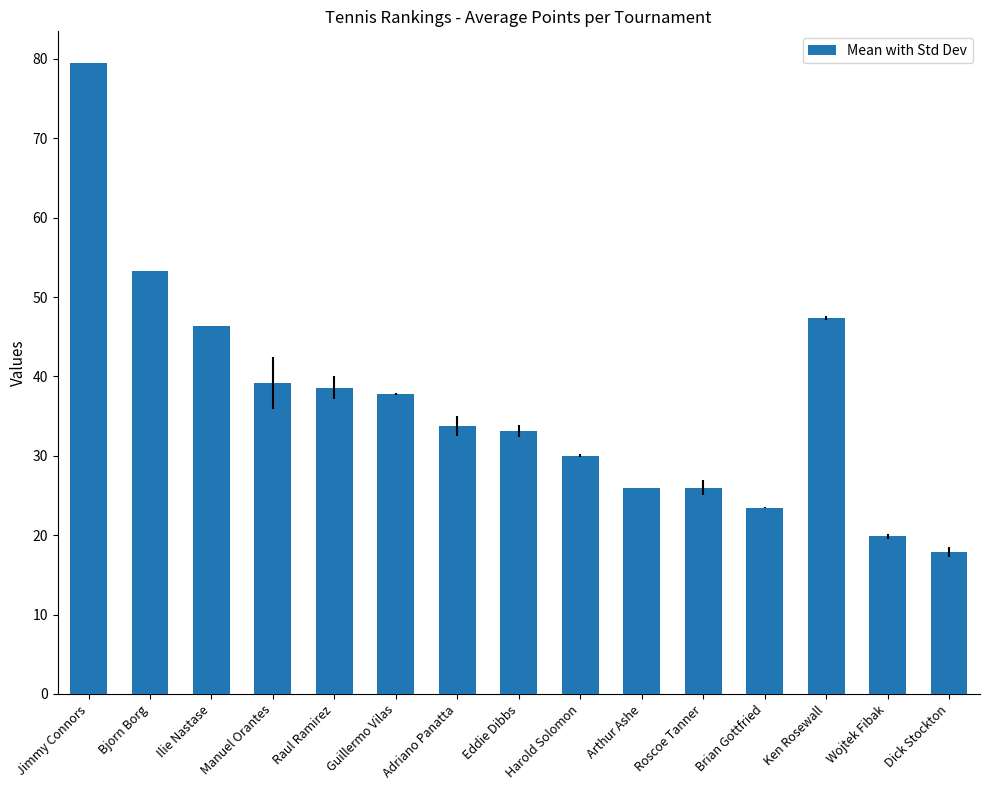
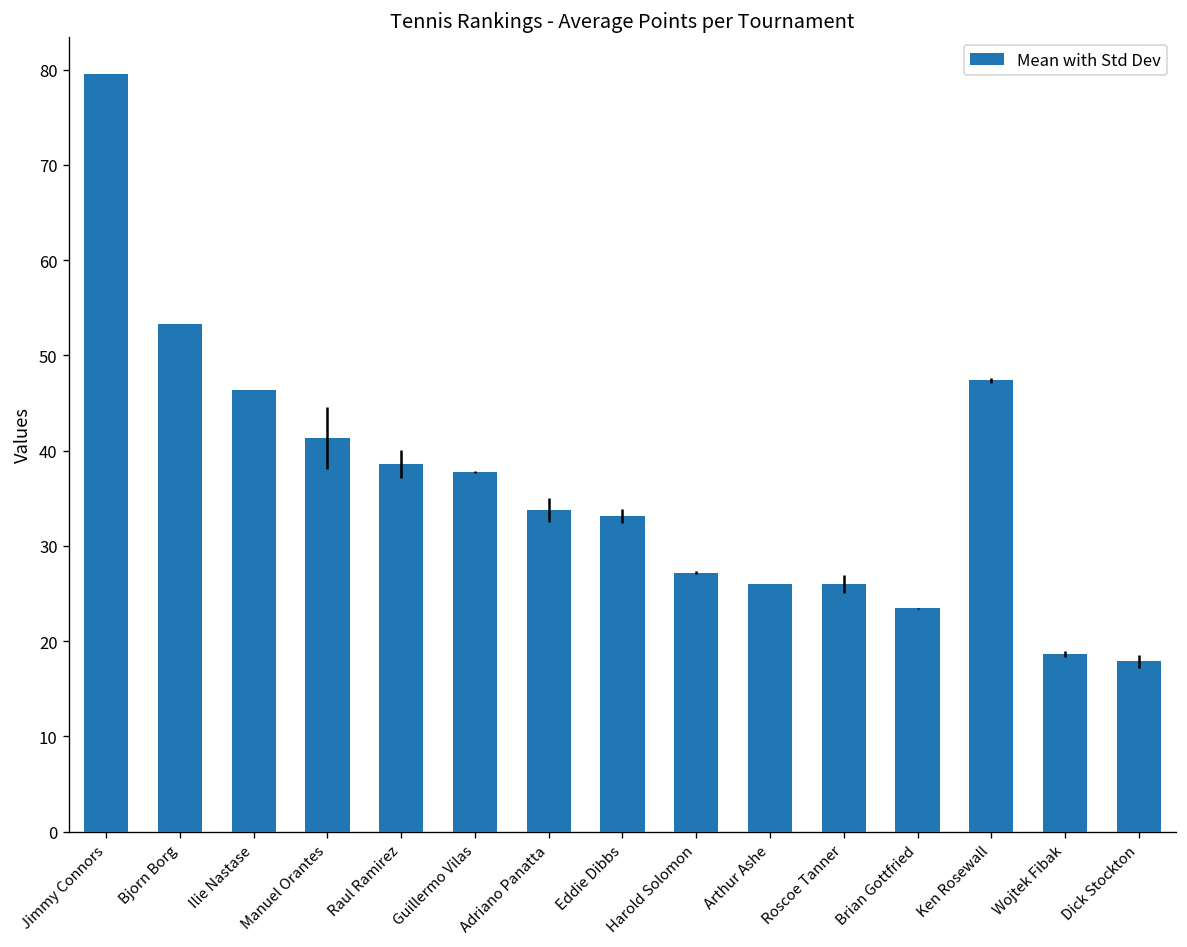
  {
    "Jimmy Connors": 80,
    "Bjorn Borg": 53,
    "Ilie Nastase": 46,
-   "Manuel Orantes": 39,
+   "Manuel Orantes": 41,
    "Raul Ramirez": 39,
    "Guillermo Vilas": 38,
    "Adriano Panatta": 34,
    "Eddie Dibbs": 33,
-   "Harold Solomon": 30,
+   "Harold Solomon": 27,
    "Arthur Ashe": 26,
    "Roscoe Tanner": 26,
    "Brian Gottfried": 23,
    "Ken Rosewall": 47,
-   "Wojtek Fibak": 20,
+   "Wojtek Fibak": 19,
    "Dick Stockton": 18
  }
